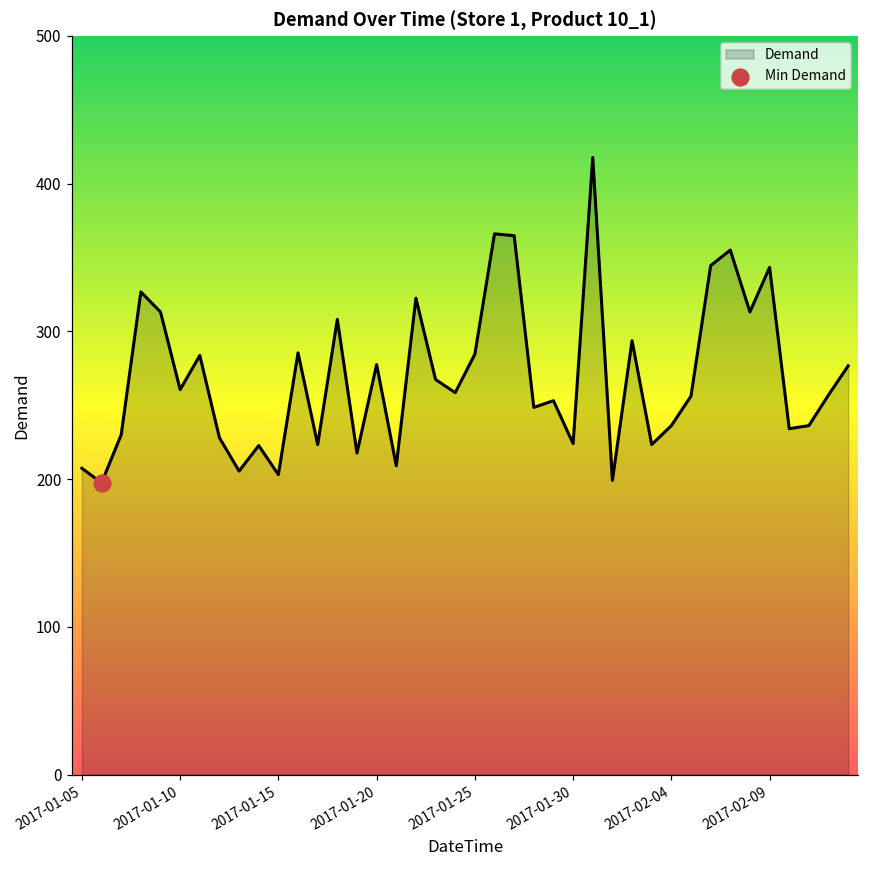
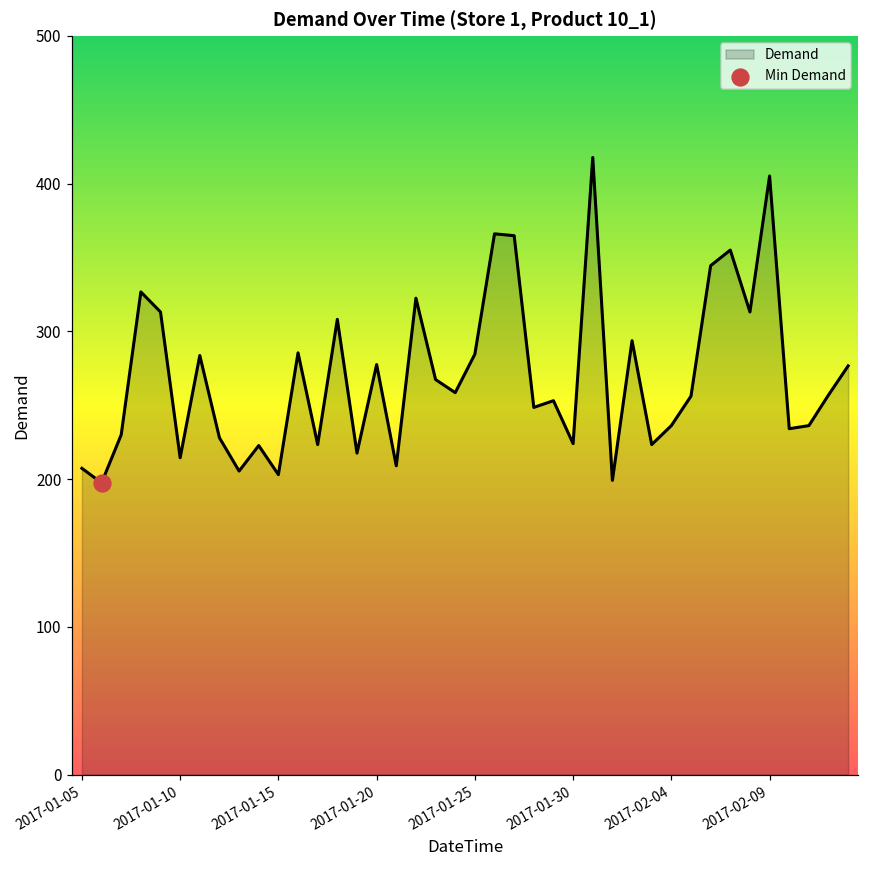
  {
    "Demand": {
      "2017-01-05": 207,
-     "2017-01-10": 261,
+     "2017-01-10": 214,
      "2017-01-15": 203,
      "2017-01-20": 278,
      "2017-01-25": 285,
      "2017-01-30": 224,
      "2017-02-04": 236,
-     "2017-02-09": 343
+     "2017-02-09": 405
    }
  }
